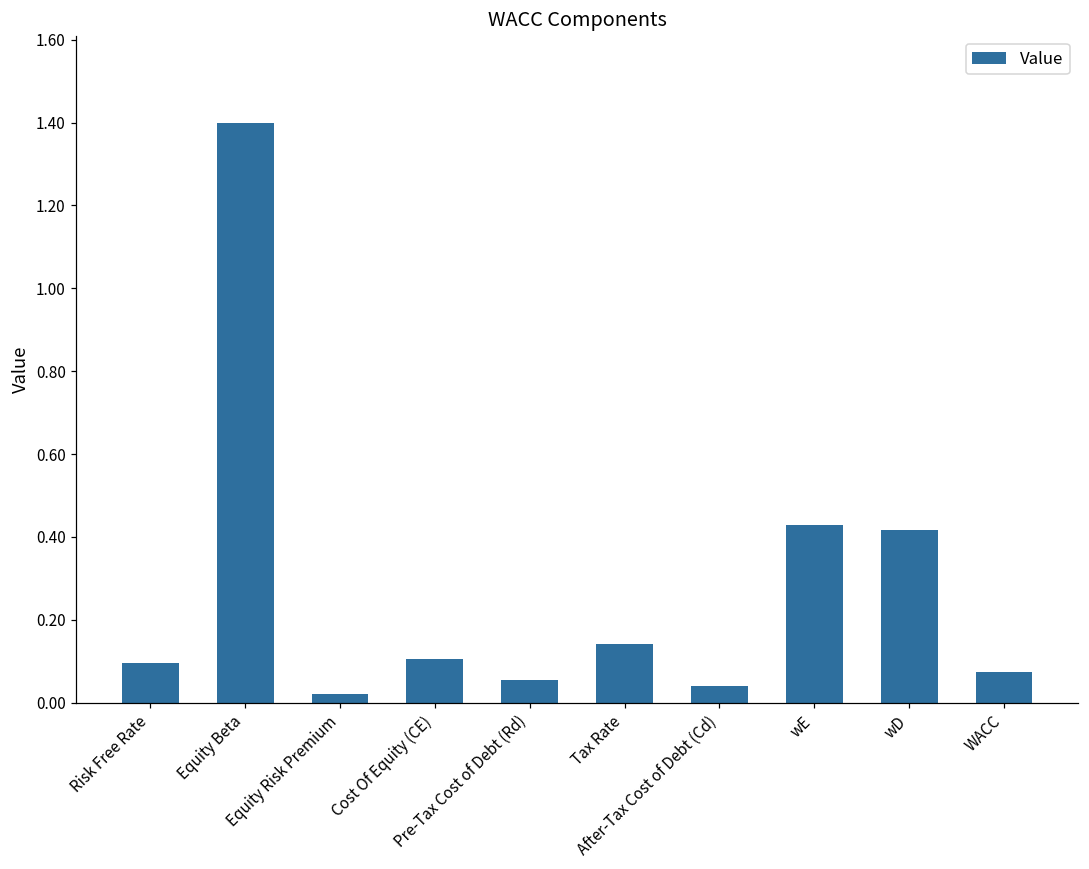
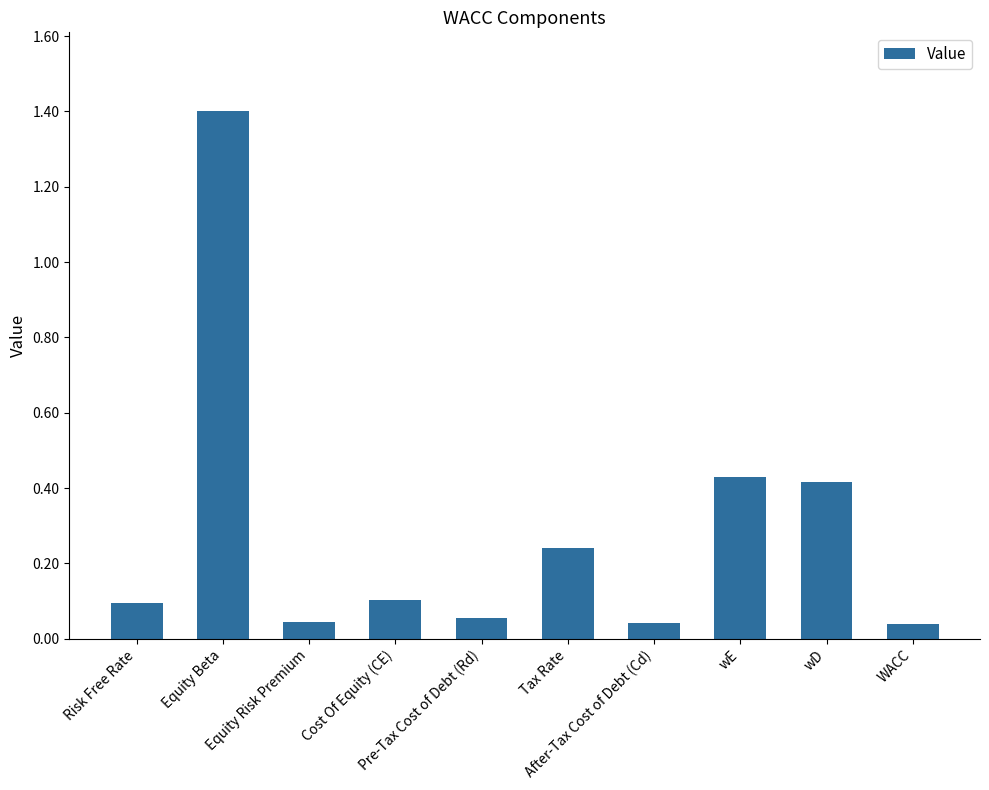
  {
    "Risk Free Rate": 0.10,
    "Equity Beta": 1.40,
-   "Equity Risk Premium": 0.02,
+   "Equity Risk Premium": 0.04,
    "Cost Of Equity (CE)": 0.10,
    "Pre-Tax Cost of Debt (Rd)": 0.05,
-   "Tax Rate": 0.14,
+   "Tax Rate": 0.24,
    "After-Tax Cost of Debt (Cd)": 0.04,
    "wE": 0.43,
    "wD": 0.42,
-   "WACC": 0.08
+   "WACC": 0.04
  }
